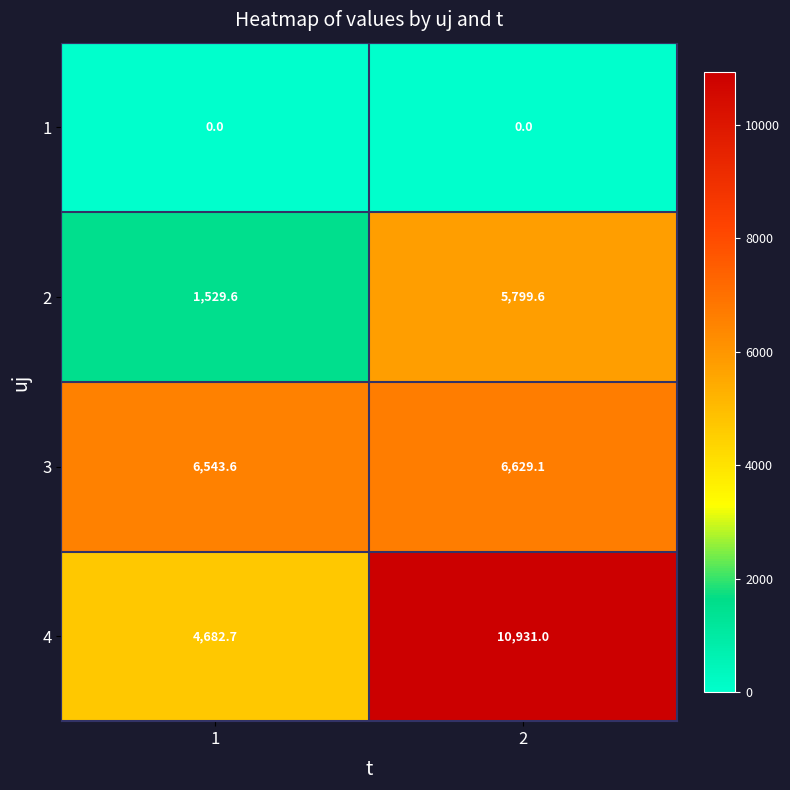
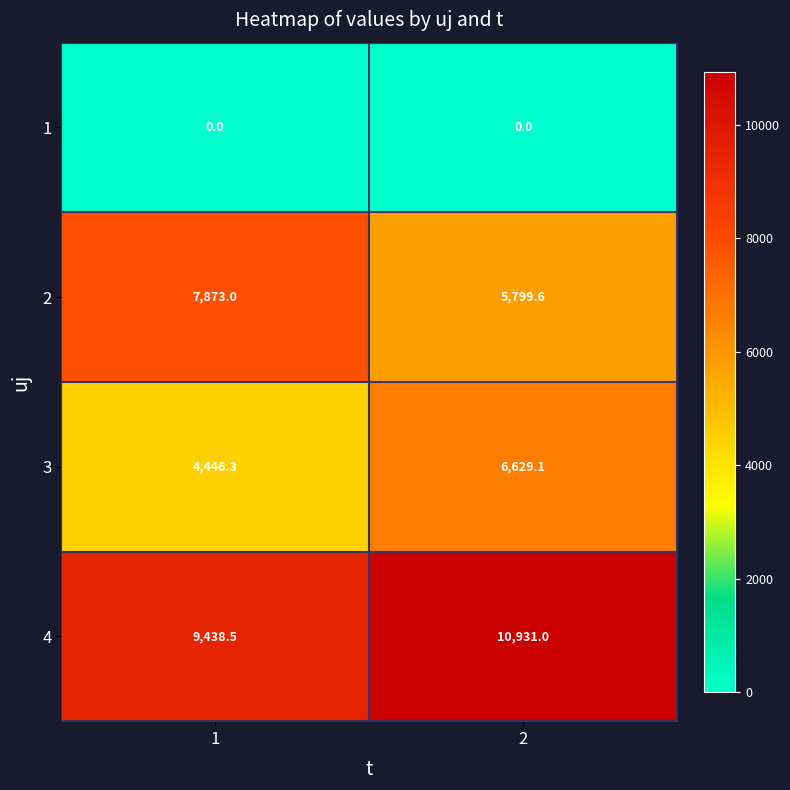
  {
    "1": {
      "1": "0.0",
      "2": "0.0"
    },
    "2": {
-     "1": "1,529.6",
+     "1": "7,873.0",
      "2": "5,799.6"
    },
    "3": {
-     "1": "6,543.6",
+     "1": "4,446.3",
      "2": "6,629.1"
    },
    "4": {
-     "1": "4,682.7",
+     "1": "9,438.5",
      "2": "10,931.0"
    }
  }
